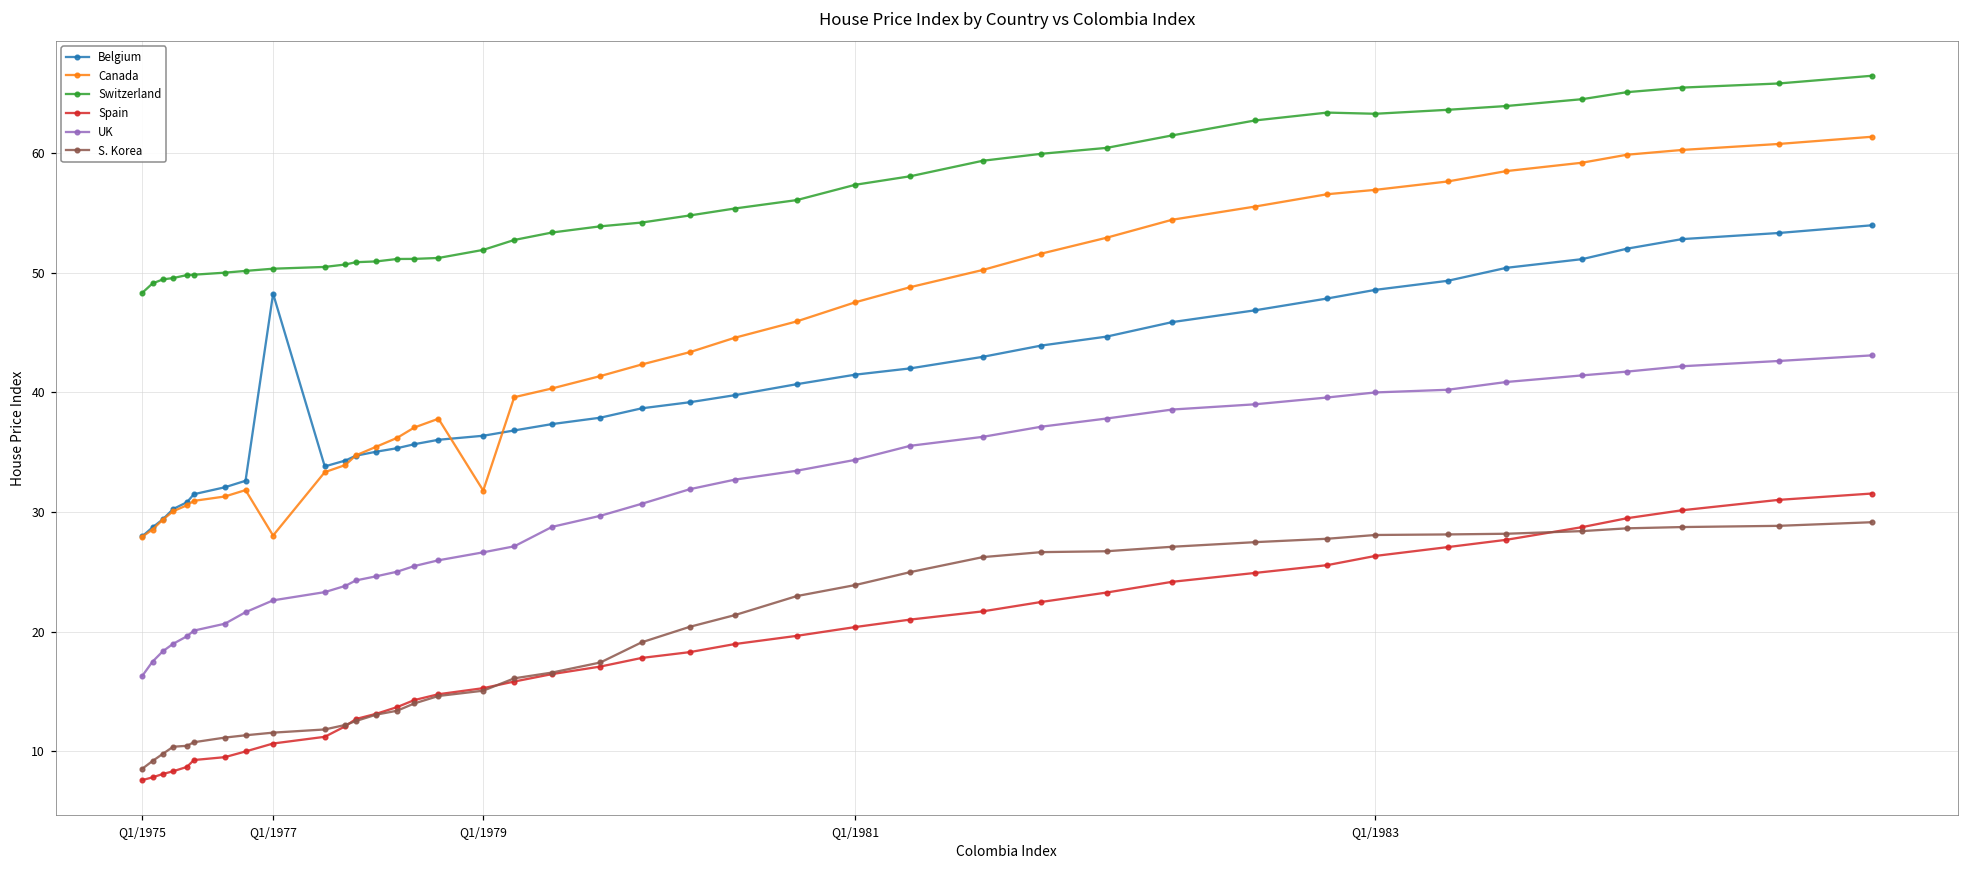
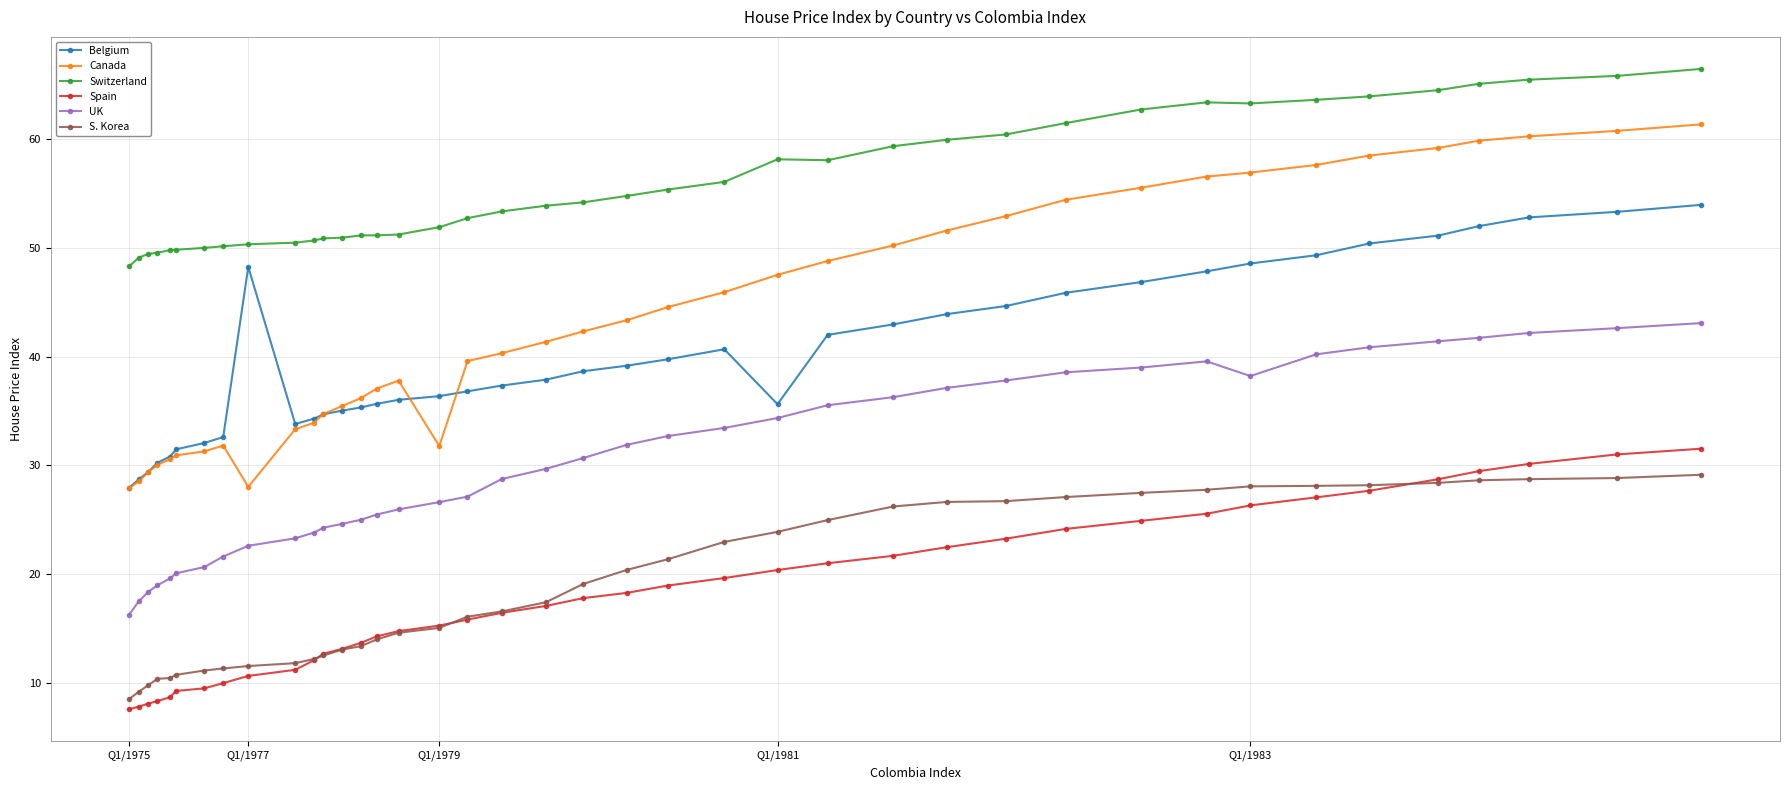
  {
    "Belgium": {
      "Q1/1977": 48.3,
      "Q1/1979": 36.4,
-     "Q1/1981": 41.5,
+     "Q1/1981": 35.6,
      "Q1/1983": 48.6
    },
    "Canada": {
      "Q1/1977": 28.0,
      "Q1/1979": 31.8,
      "Q1/1981": 47.5,
      "Q1/1983": 56.9
    },
    "Switzerland": {
      "Q1/1975": 48.3,
      "Q1/1977": 50.3,
      "Q1/1979": 51.9,
-     "Q1/1981": 57.4,
+     "Q1/1981": 58.2,
      "Q1/1983": 63.3
    },
    "Spain": {
      "Q1/1975": 7.6,
      "Q1/1977": 10.7,
      "Q1/1981": 20.4,
      "Q1/1983": 26.3
    },
    "UK": {
      "Q1/1975": 16.3,
      "Q1/1977": 22.6,
      "Q1/1979": 26.6,
      "Q1/1981": 34.4,
-     "Q1/1983": 40.0
+     "Q1/1983": 38.2
    },
    "S. Korea": {
      "Q1/1975": 8.5,
      "Q1/1977": 11.6,
      "Q1/1981": 23.9,
      "Q1/1983": 28.1
    }
  }
